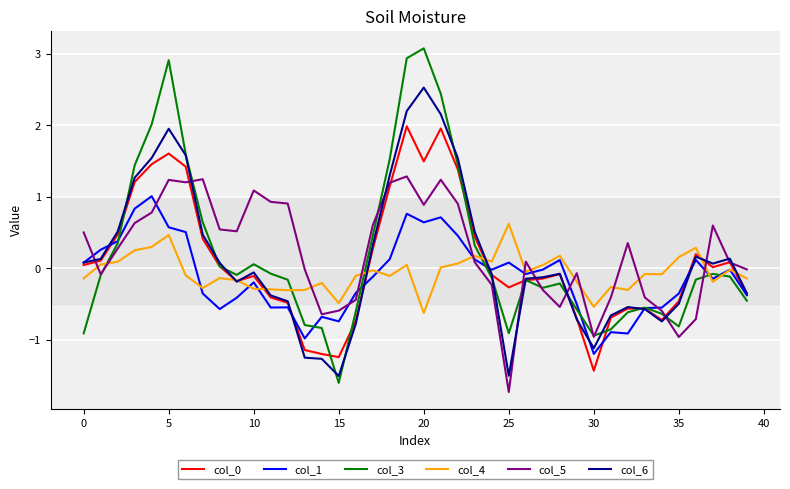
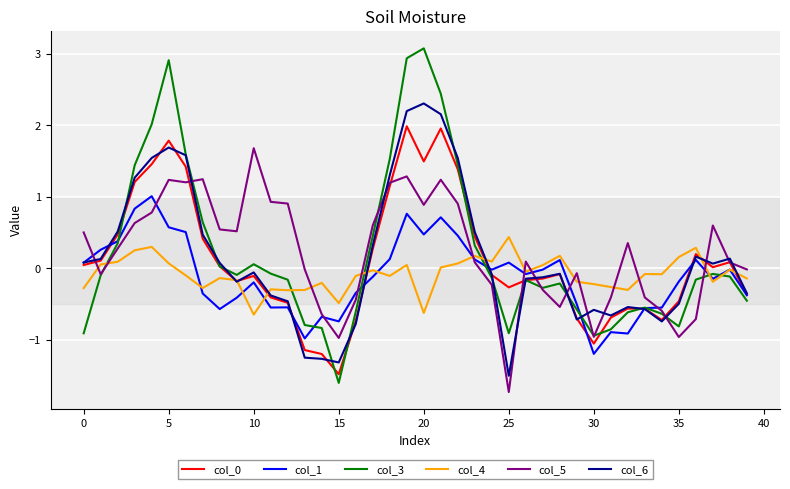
  {
    "col_0": {
-     "5": 1.6,
+     "5": 1.8,
      "10": -0.1,
-     "15": -1.2,
+     "15": -1.5,
      "20": 1.5,
      "25": -0.3,
-     "30": -1.4
+     "30": -1.1
    },
    "col_1": {
      "5": 0.6,
      "10": -0.2,
      "15": -0.7,
-     "20": 0.6,
+     "20": 0.5,
      "25": 0.1,
      "30": -1.2,
-     "35": -0.4
+     "35": -0.2
    },
    "col_3": {
      "0": -0.9,
      "5": 2.9,
      "10": 0.1,
      "15": -1.6,
      "20": 3.1,
      "25": -0.9,
      "35": -0.8
    },
    "col_4": {
-     "0": -0.1,
-     "5": 0.5,
-     "10": -0.3,
+     "0": -0.3,
+     "5": 0.1,
+     "10": -0.6,
      "15": -0.5,
      "20": -0.6,
-     "25": 0.6,
-     "30": -0.5,
+     "25": 0.4,
+     "30": -0.2,
      "35": 0.2
    },
    "col_5": {
      "0": 0.5,
      "5": 1.2,
-     "10": 1.1,
-     "15": -0.6,
+     "10": 1.7,
+     "15": -1.0,
      "20": 0.9,
      "25": -1.7,
      "35": -1.0
    },
    "col_6": {
-     "5": 2.0,
+     "5": 1.7,
      "10": -0.1,
-     "15": -1.5,
-     "20": 2.5,
+     "15": -1.3,
+     "20": 2.3,
      "25": -1.5,
-     "30": -1.1
+     "30": -0.6
    }
  }
